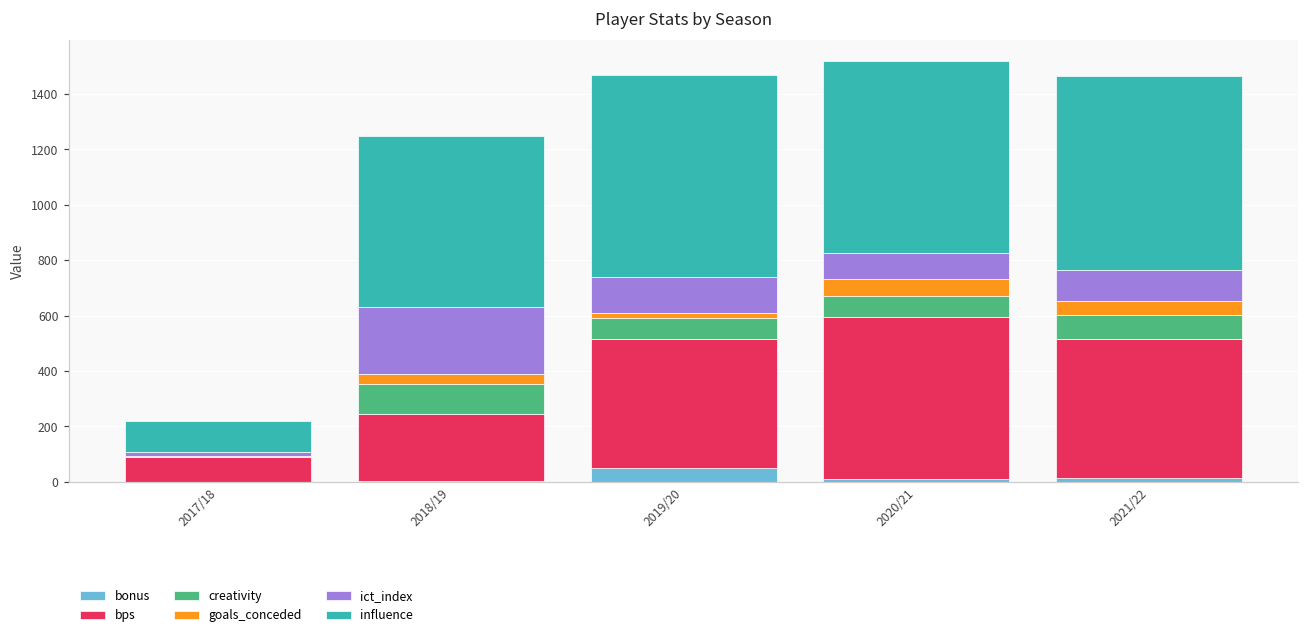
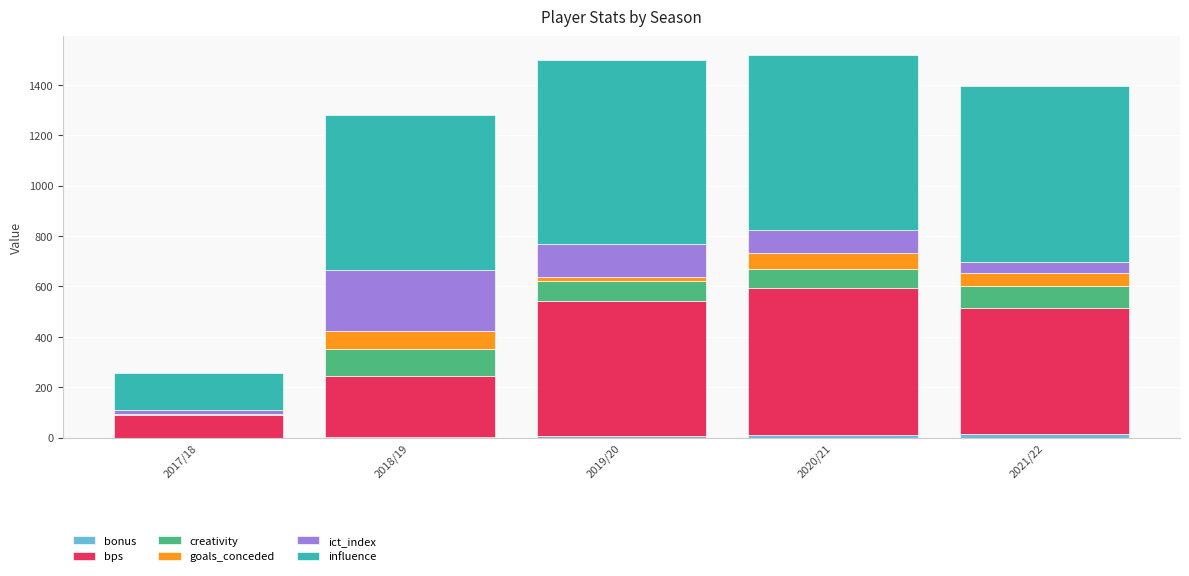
  {
    "bonus": {
      "2017/18": 0,
-     "2019/20": 50,
+     "2019/20": 10,
      "2020/21": 10,
      "2021/22": 20
    },
    "bps": {
      "2017/18": 90,
      "2018/19": 240,
-     "2019/20": 470,
+     "2019/20": 540,
      "2020/21": 580,
      "2021/22": 500
    },
    "creativity": {
      "2018/19": 110,
      "2019/20": 80,
      "2020/21": 80,
      "2021/22": 90
    },
    "goals_conceded": {
-     "2018/19": 40,
+     "2018/19": 70,
      "2019/20": 20,
      "2020/21": 60,
      "2021/22": 50
    },
    "ict_index": {
      "2017/18": 10,
      "2018/19": 240,
      "2019/20": 130,
      "2020/21": 90,
-     "2021/22": 110
+     "2021/22": 40
    },
    "influence": {
-     "2017/18": 110,
+     "2017/18": 150,
      "2018/19": 620,
      "2019/20": 730,
      "2020/21": 690,
      "2021/22": 700
    }
  }
